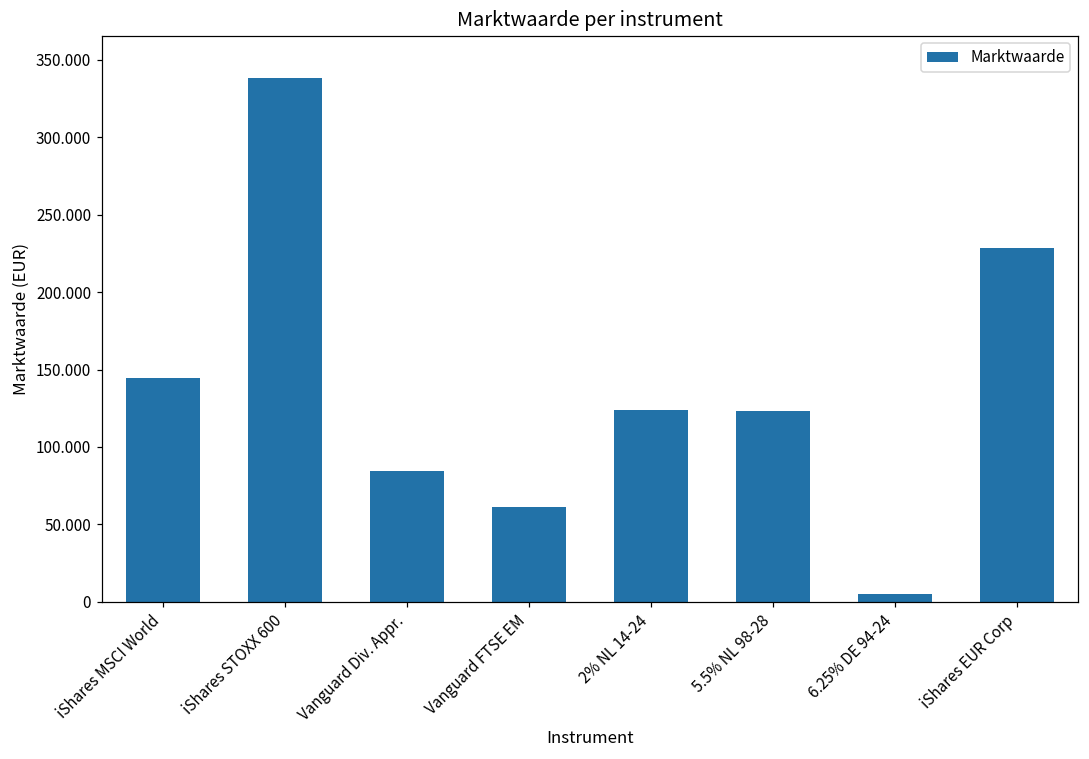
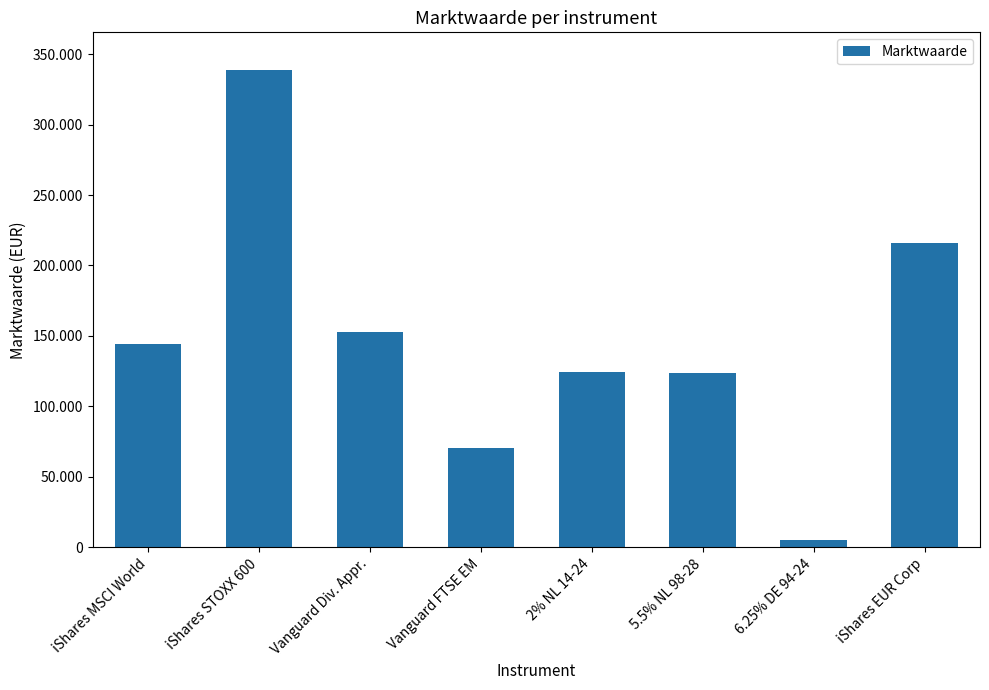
  {
    "iShares MSCI World": 144,
    "iShares STOXX 600": 338,
-   "Vanguard Div. Appr.": 85,
-   "Vanguard FTSE EM": 61,
+   "Vanguard Div. Appr.": 153,
+   "Vanguard FTSE EM": 70,
    "2% NL 14-24": 124,
    "5.5% NL 98-28": 124,
    "6.25% DE 94-24": 5,
-   "iShares EUR Corp": 228
+   "iShares EUR Corp": 216
  }
